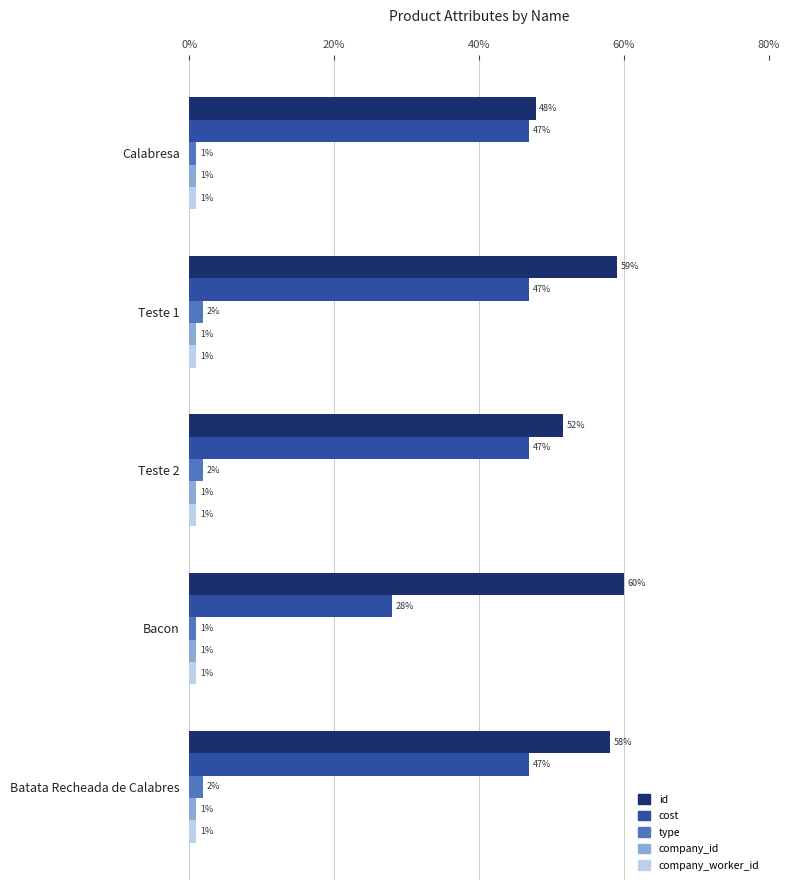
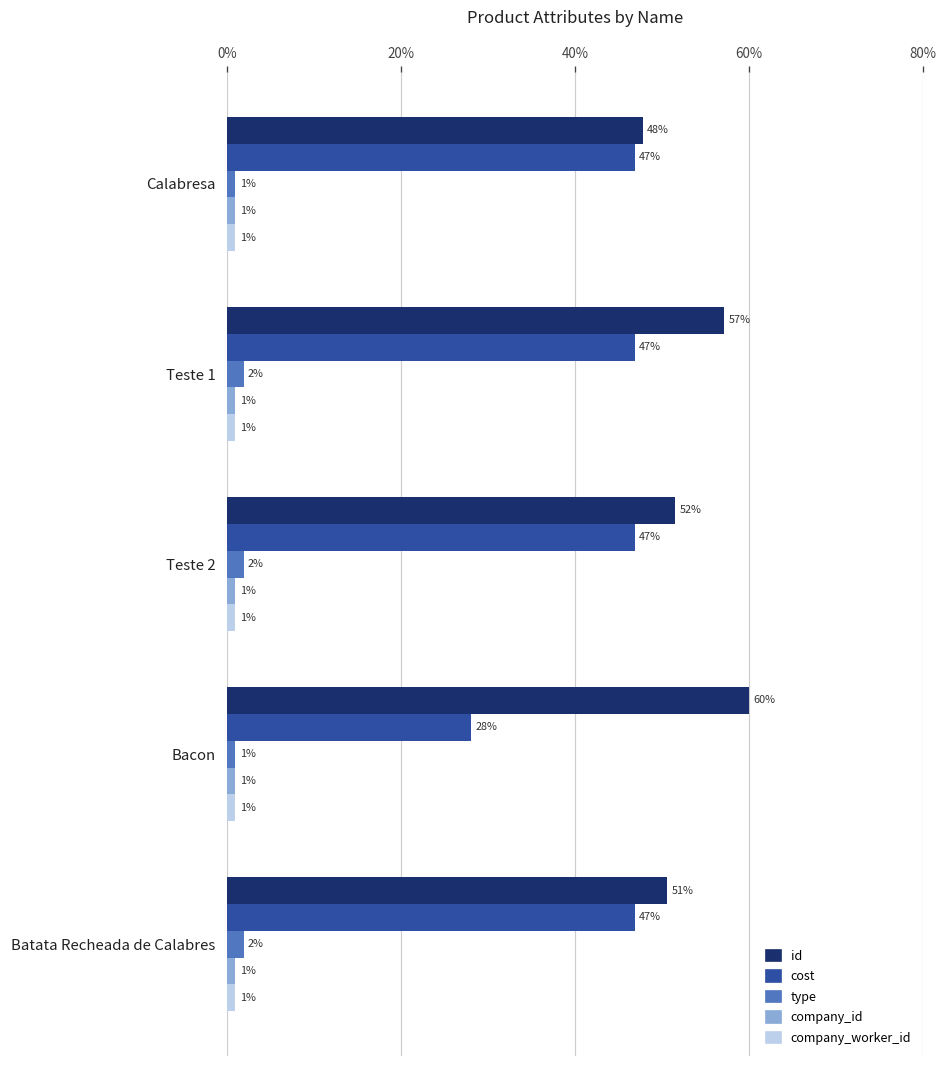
  {
    "id": {
      "Calabresa": "48%",
-     "Teste 1": "59%",
+     "Teste 1": "57%",
      "Teste 2": "52%",
      "Bacon": "60%",
-     "Batata Recheada de Calabres": "58%"
+     "Batata Recheada de Calabres": "51%"
    },
    "company_id": {
      "Calabresa": "1%",
      "Teste 1": "1%",
      "Teste 2": "1%",
      "Bacon": "1%",
      "Batata Recheada de Calabres": "1%"
    },
    "company_worker_id": {
      "Calabresa": "1%",
      "Teste 1": "1%",
      "Teste 2": "1%",
      "Bacon": "1%",
      "Batata Recheada de Calabres": "1%"
    }
  }
